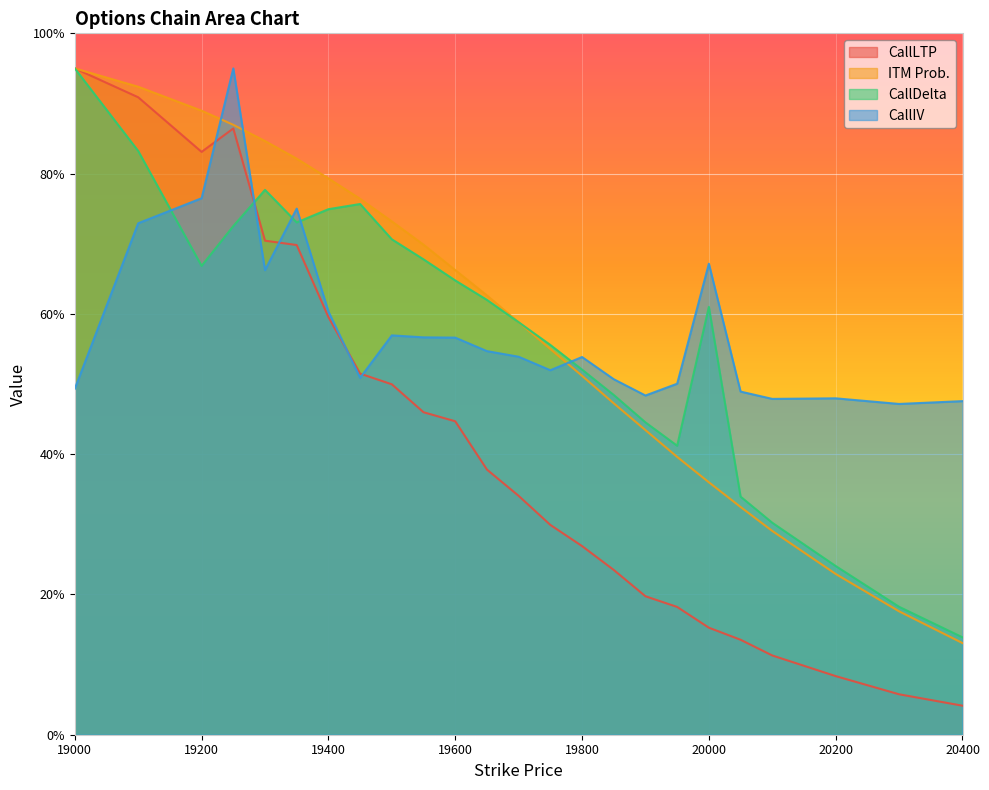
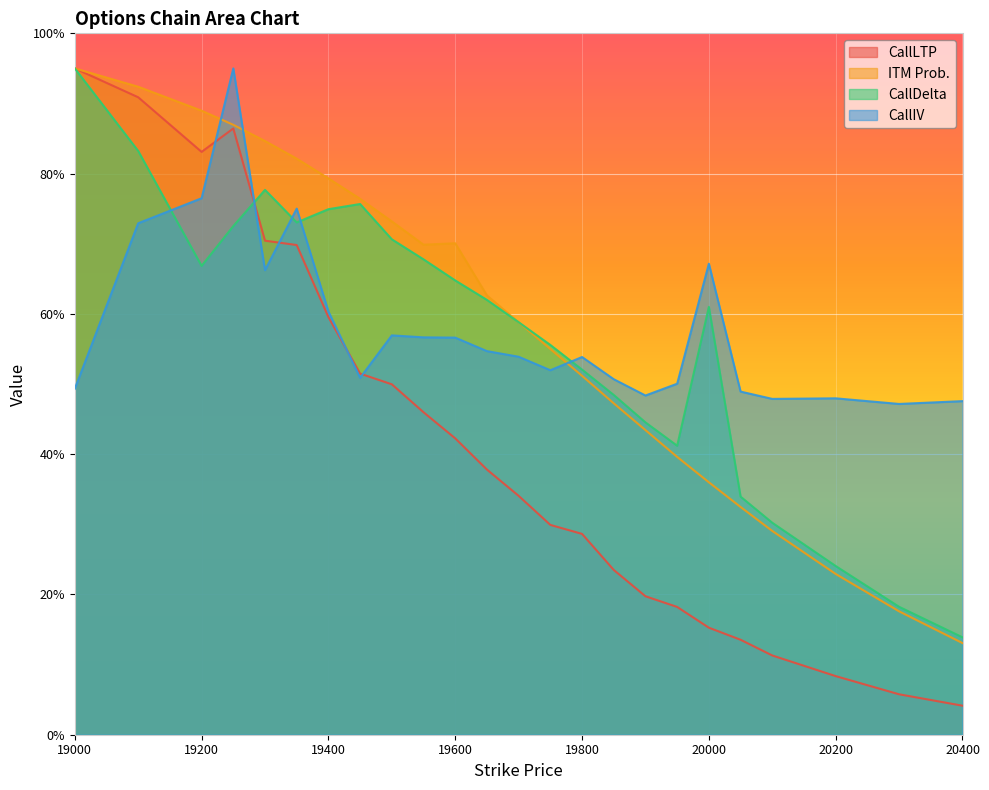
  {
    "CallLTP": {
      "19200": "83%",
      "19400": "60%",
-     "19600": "45%",
-     "19800": "27%",
+     "19600": "42%",
+     "19800": "29%",
      "20000": "15%",
      "20200": "8%",
      "20400": "4%"
    },
    "ITM Prob.": {
      "19200": "89%",
      "19400": "79%",
-     "19600": "66%",
+     "19600": "70%",
      "19800": "51%",
      "20000": "36%",
      "20200": "23%",
      "20400": "13%"
    },
    "CallDelta": {
      "19200": "67%",
      "19400": "75%",
      "19600": "65%",
      "19800": "52%",
      "20000": "61%",
      "20200": "24%",
      "20400": "14%"
    },
    "CallIV": {
      "19000": "49%",
      "19200": "76%",
      "19400": "60%",
      "19600": "57%",
      "19800": "54%",
      "20000": "67%",
      "20200": "48%",
      "20400": "48%"
    }
  }
